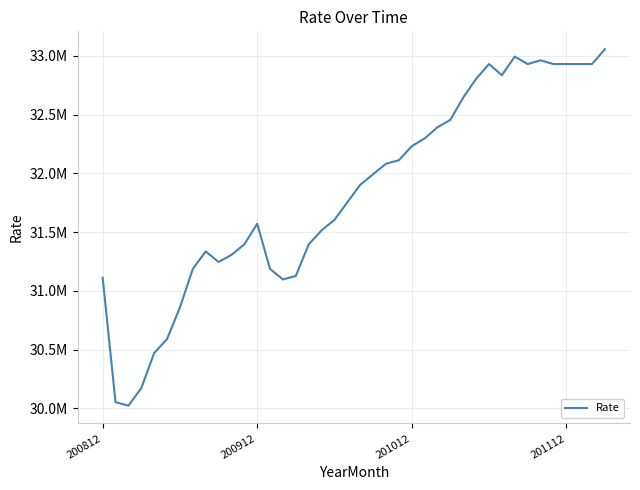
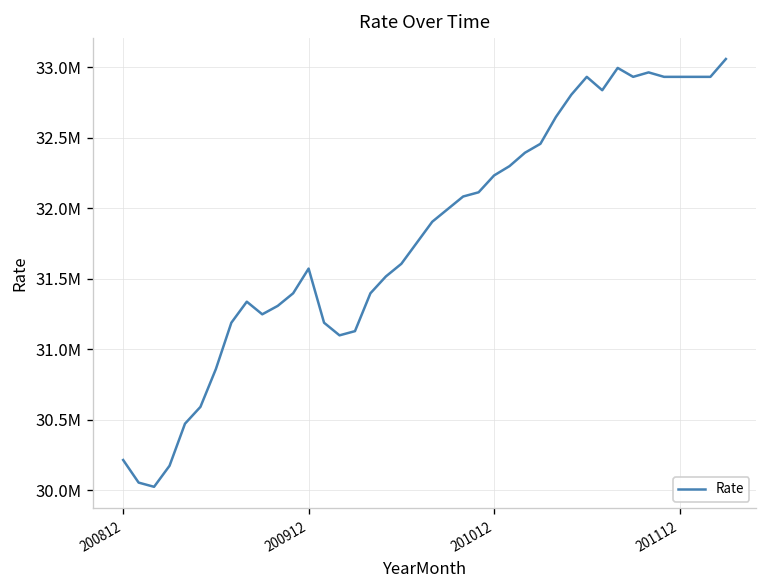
  {
-   "200812": 31110000,
+   "200812": 30210000,
    "200912": 31570000,
    "201012": 32230000,
    "201112": 32930000
  }
